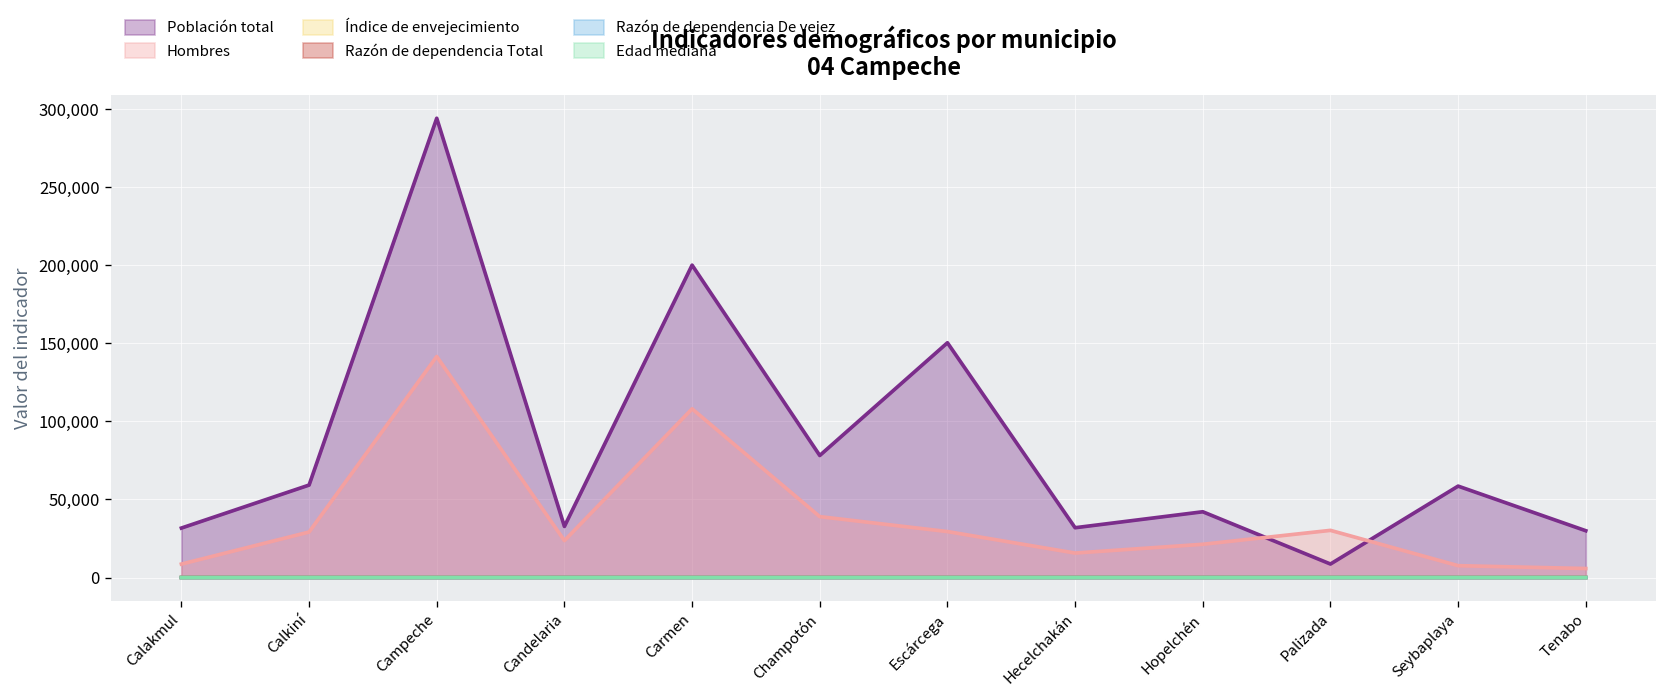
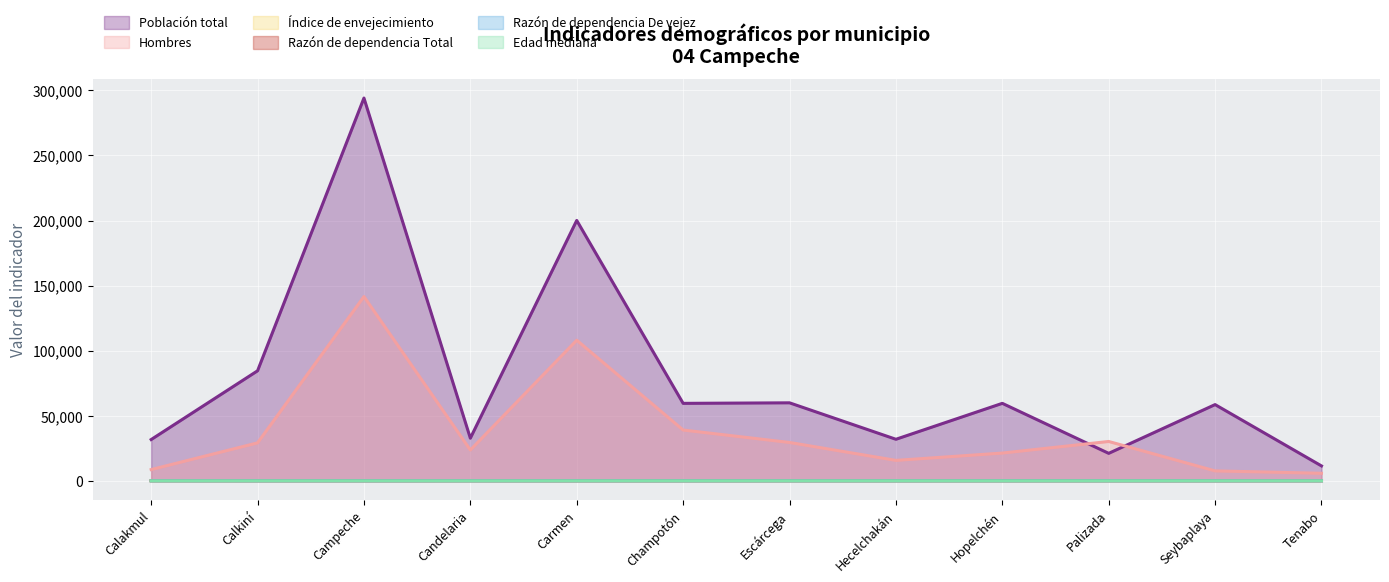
  {
    "Población total": {
      "Calakmul": "32,000",
-     "Calkiní": "59,000",
+     "Calkiní": "85,000",
      "Campeche": "294,000",
      "Candelaria": "33,000",
      "Carmen": "200,000",
-     "Champotón": "78,000",
-     "Escárcega": "150,000",
+     "Champotón": "60,000",
+     "Escárcega": "60,000",
      "Hecelchakán": "32,000",
-     "Hopelchén": "42,000",
-     "Palizada": "9,000",
+     "Hopelchén": "60,000",
+     "Palizada": "21,000",
      "Seybaplaya": "59,000",
-     "Tenabo": "30,000"
+     "Tenabo": "11,000"
    },
    "Hombres": {
      "Calakmul": "9,000",
      "Calkiní": "29,000",
      "Campeche": "142,000",
      "Candelaria": "24,000",
      "Carmen": "108,000",
      "Champotón": "39,000",
      "Escárcega": "29,000",
      "Hecelchakán": "16,000",
      "Hopelchén": "21,000",
      "Palizada": "30,000",
      "Seybaplaya": "8,000",
      "Tenabo": "6,000"
    },
    "Edad mediana": {
      "Calakmul": "0",
      "Calkiní": "0",
      "Campeche": "0",
      "Candelaria": "0",
      "Carmen": "0",
      "Champotón": "0",
      "Escárcega": "0",
      "Hecelchakán": "0",
      "Hopelchén": "0",
      "Palizada": "0",
      "Seybaplaya": "0",
      "Tenabo": "0"
    }
  }
